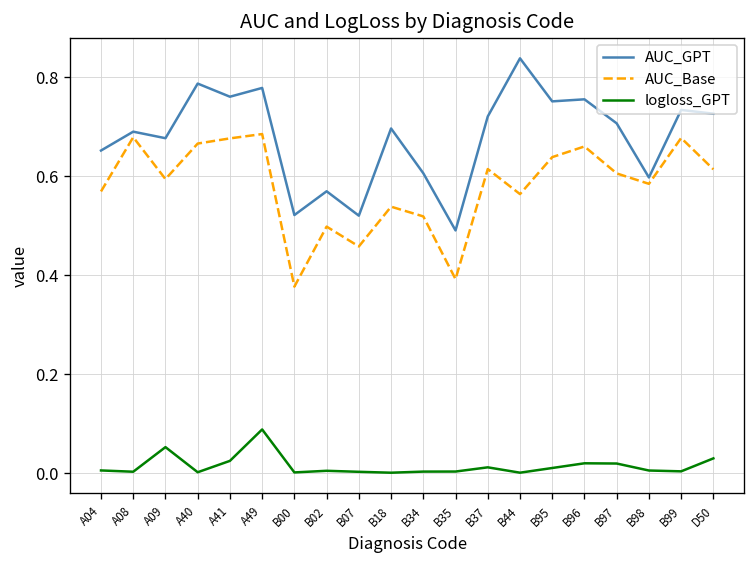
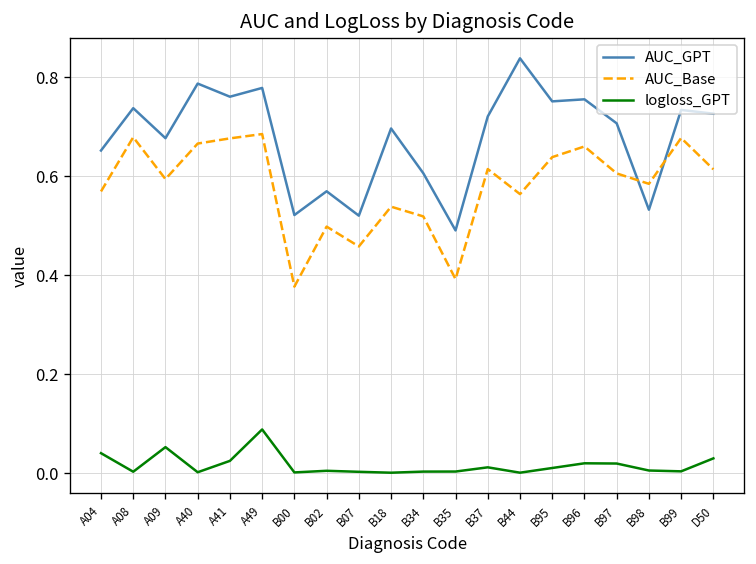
  {
    "AUC_GPT": {
      "A04": 0.65,
-     "A08": 0.69,
+     "A08": 0.74,
      "A09": 0.68,
      "A40": 0.79,
      "A41": 0.76,
      "A49": 0.78,
      "B00": 0.52,
      "B02": 0.57,
      "B07": 0.52,
      "B18": 0.70,
      "B34": 0.61,
      "B35": 0.49,
      "B37": 0.72,
      "B44": 0.84,
      "B95": 0.75,
      "B96": 0.76,
      "B97": 0.71,
-     "B98": 0.60
+     "B98": 0.53
    },
    "AUC_Base": {
      "A04": 0.57,
      "A08": 0.68,
      "A09": 0.59,
      "A40": 0.67,
      "A41": 0.68,
      "A49": 0.69,
      "B00": 0.38,
      "B02": 0.50,
      "B07": 0.46,
      "B18": 0.54,
      "B34": 0.52,
      "B35": 0.39,
      "B37": 0.61,
      "B44": 0.56,
      "B95": 0.64,
      "B96": 0.66,
      "B97": 0.61,
      "B98": 0.58,
      "B99": 0.68,
      "D50": 0.61
    },
    "logloss_GPT": {
-     "A04": 0.01,
+     "A04": 0.04,
      "A08": 0.00,
      "A09": 0.05,
      "A40": 0.00,
      "A41": 0.02,
      "A49": 0.09,
      "B00": 0.00,
      "B02": 0.00,
      "B07": 0.00,
      "B18": 0.00,
      "B34": 0.00,
      "B35": 0.00,
      "B37": 0.01,
      "B44": 0.00,
      "B95": 0.01,
      "B96": 0.02,
      "B97": 0.02,
      "B98": 0.01,
      "B99": 0.00,
      "D50": 0.03
    }
  }
